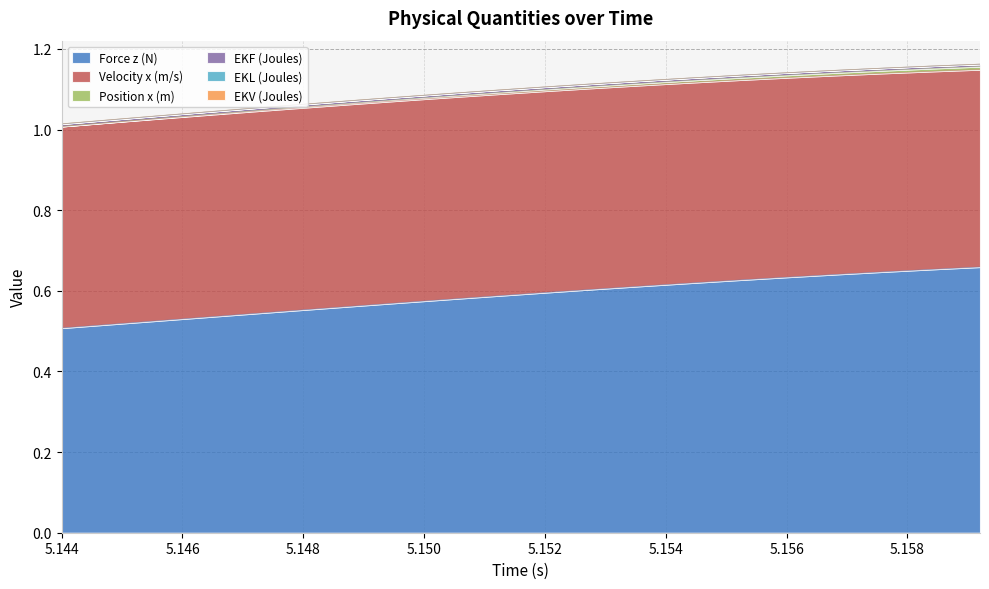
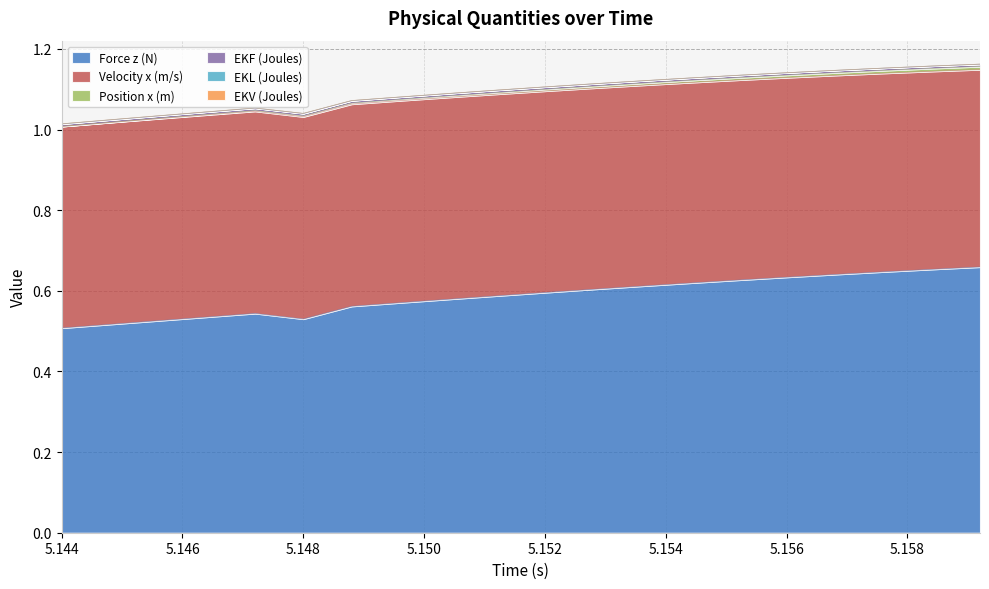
  {
    "Force z (N)": {
      "5.144": 0.51,
-     "5.148": 0.55,
+     "5.148": 0.53,
      "5.152": 0.60,
      "5.156": 0.63
    }
  }
